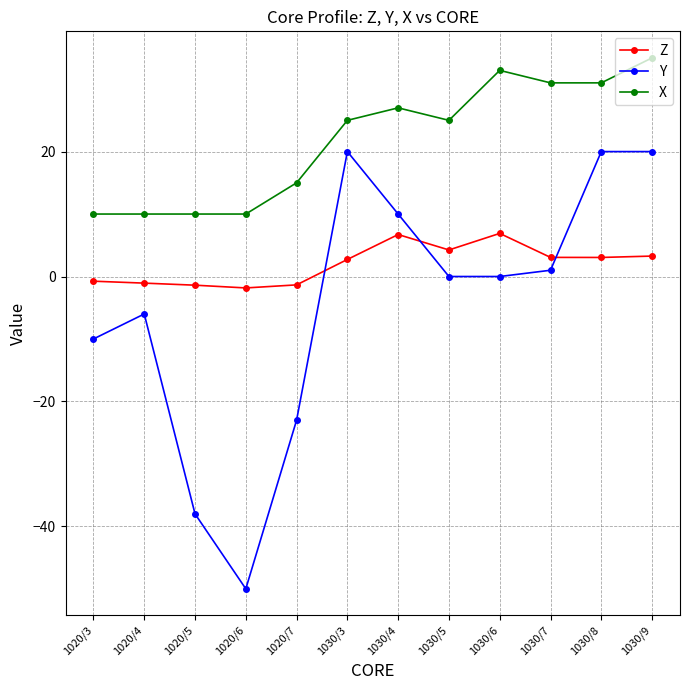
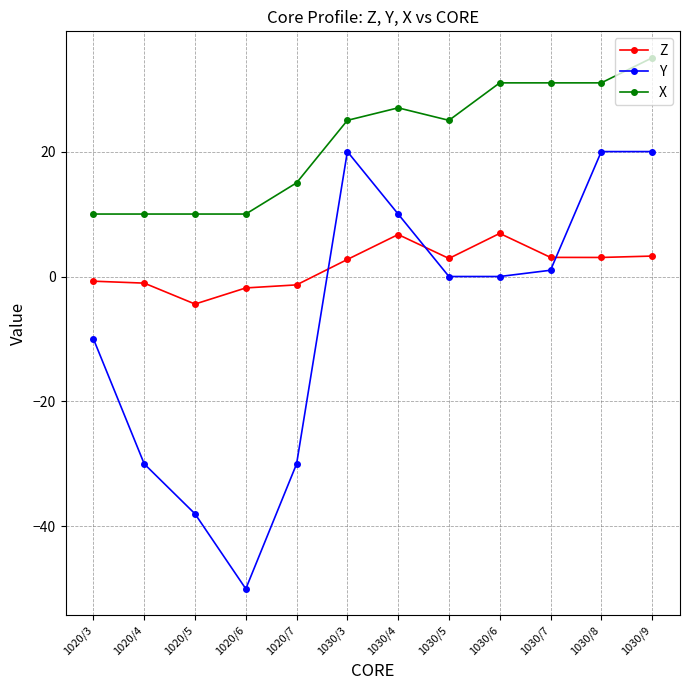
  {
    "Z": {
      "1020/3": -1,
      "1020/4": -1,
-     "1020/5": -1,
+     "1020/5": -4,
      "1020/6": -2,
      "1020/7": -1,
      "1030/3": 3,
      "1030/4": 7,
-     "1030/5": 4,
+     "1030/5": 3,
      "1030/6": 7,
      "1030/7": 3,
      "1030/8": 3,
      "1030/9": 3
    },
    "Y": {
      "1020/3": -10,
-     "1020/4": -6,
+     "1020/4": -30,
      "1020/5": -38,
      "1020/6": -50,
-     "1020/7": -23,
+     "1020/7": -30,
      "1030/3": 20,
      "1030/4": 10,
      "1030/5": 0,
      "1030/6": 0,
      "1030/7": 1,
      "1030/8": 20,
      "1030/9": 20
    },
    "X": {
      "1020/3": 10,
      "1020/4": 10,
      "1020/5": 10,
      "1020/6": 10,
      "1020/7": 15,
      "1030/3": 25,
      "1030/4": 27,
      "1030/5": 25,
-     "1030/6": 33,
+     "1030/6": 31,
      "1030/7": 31,
      "1030/8": 31
    }
  }
